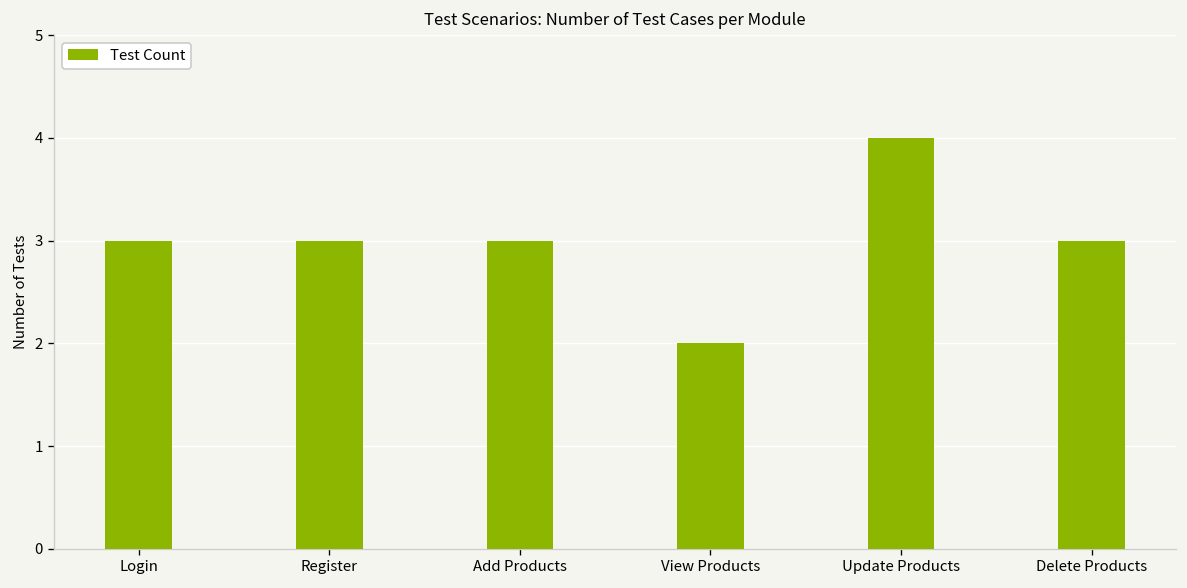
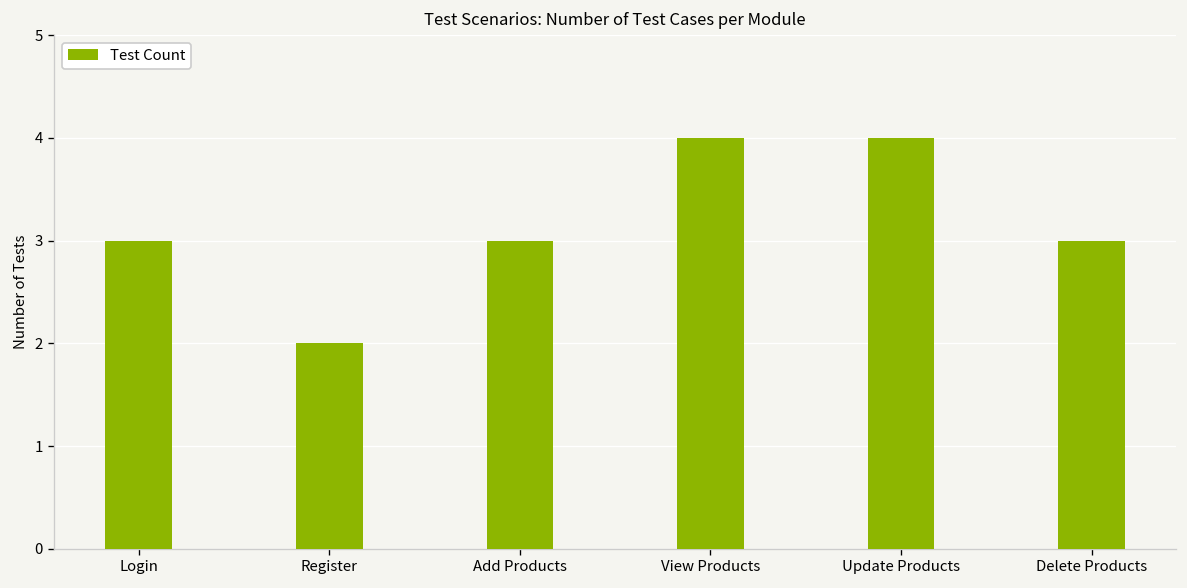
  {
    "Login": 3,
-   "Register": 3,
+   "Register": 2,
    "Add Products": 3,
-   "View Products": 2,
+   "View Products": 4,
    "Update Products": 4,
    "Delete Products": 3
  }
